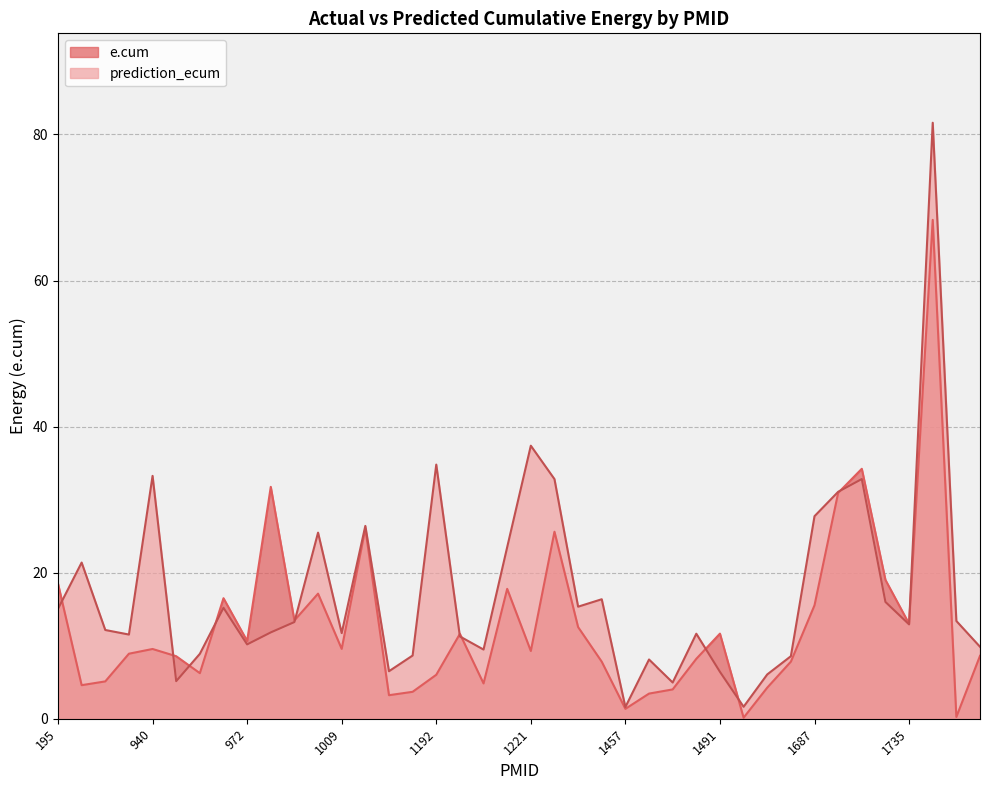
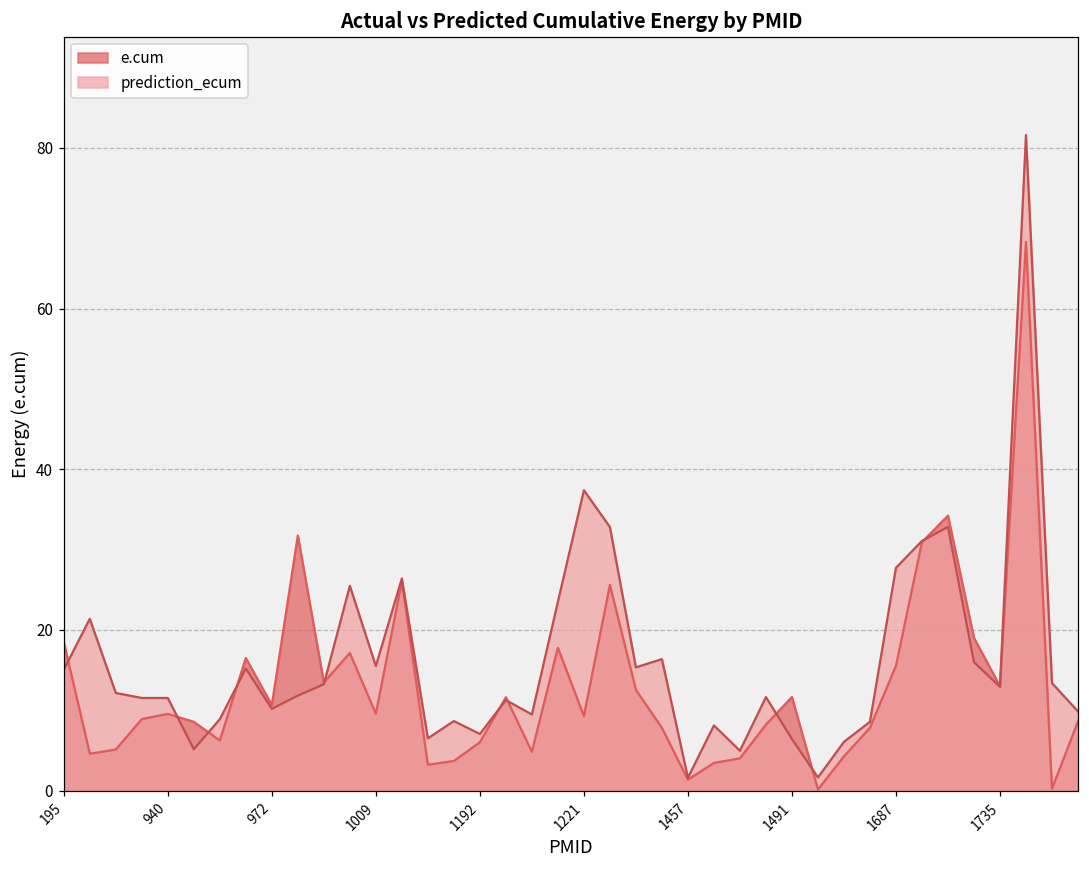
  {
    "e.cum": {
      "195": 19,
      "940": 10,
      "972": 11,
      "1009": 10,
      "1192": 6,
      "1221": 9,
      "1491": 12,
      "1687": 16
    },
    "prediction_ecum": {
      "195": 15,
-     "940": 33,
+     "940": 12,
      "972": 10,
-     "1009": 12,
-     "1192": 35,
+     "1009": 15,
+     "1192": 7,
      "1221": 37,
      "1491": 6,
      "1687": 28
    }
  }
